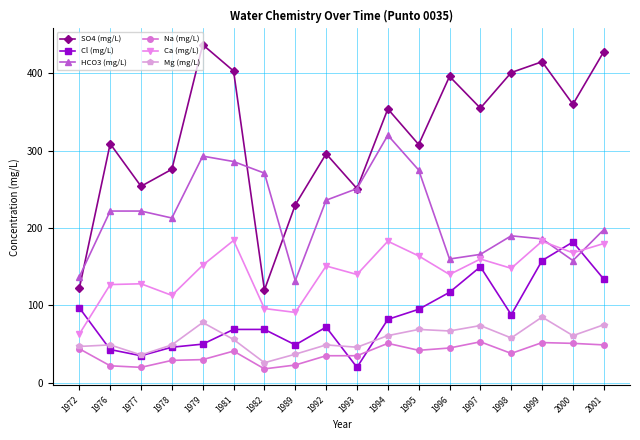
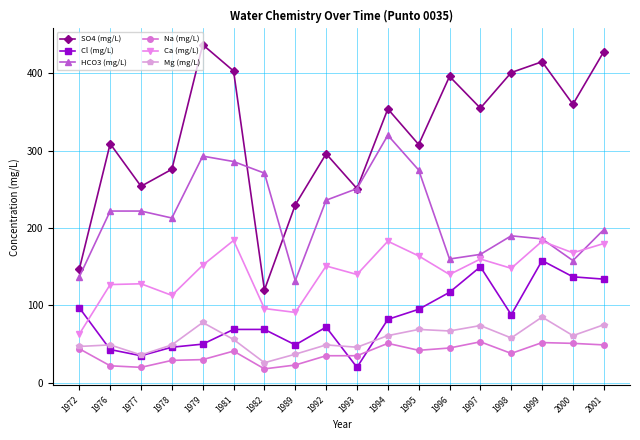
  {
    "SO4 (mg/L)": {
-     "1972": 120,
+     "1972": 150,
      "1976": 310,
      "1977": 250,
      "1978": 280,
      "1981": 400,
      "1982": 120,
      "1989": 230,
      "1992": 300,
      "1994": 350,
      "1995": 310,
      "1996": 400,
      "1997": 360,
      "1998": 400,
      "1999": 420,
      "2000": 360,
      "2001": 430
    },
    "Cl (mg/L)": {
      "1972": 100,
      "1976": 40,
      "1979": 50,
      "1981": 70,
      "1982": 70,
      "1989": 50,
      "1992": 70,
      "1993": 20,
      "1994": 80,
      "1995": 100,
      "1996": 120,
      "1997": 150,
      "1998": 90,
      "1999": 160,
-     "2000": 180,
+     "2000": 140,
      "2001": 130
    }
  }
